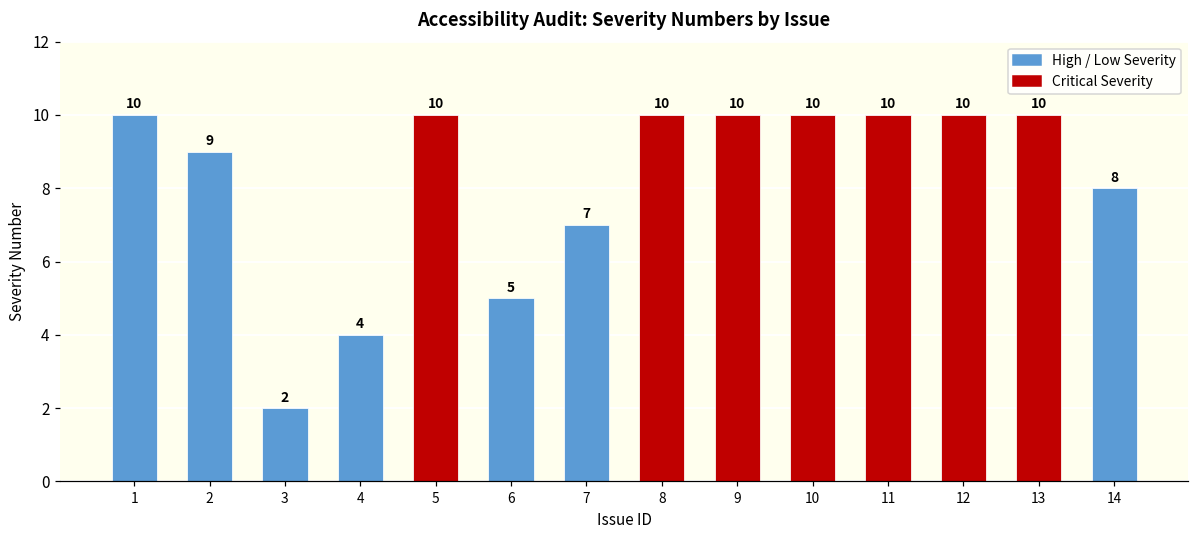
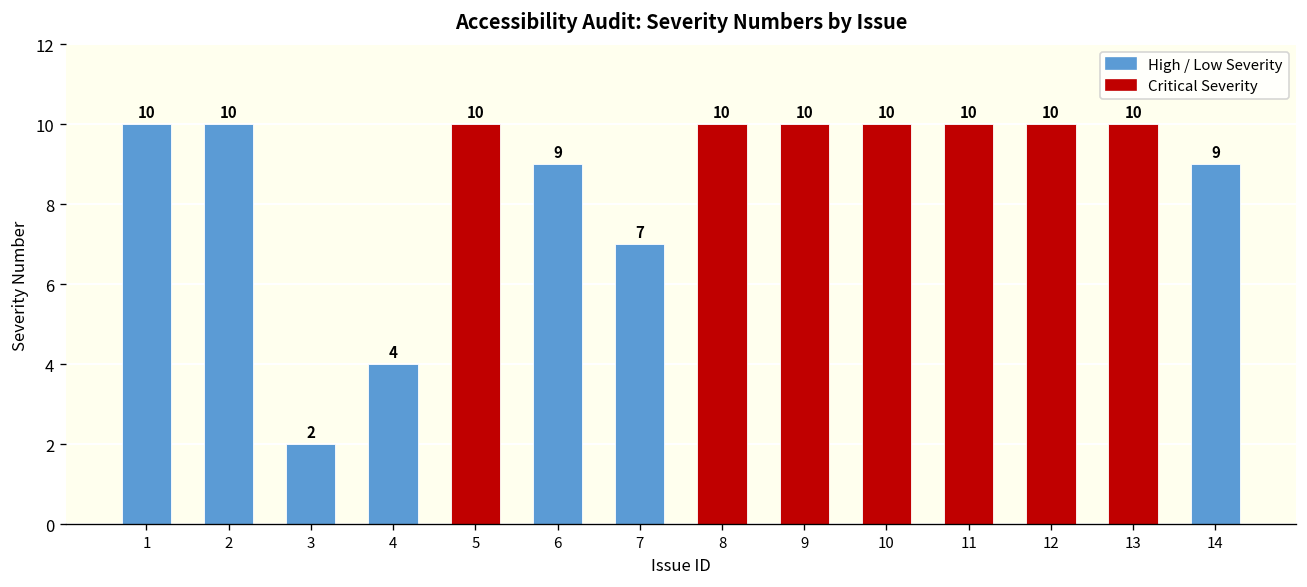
  {
    "1": 10,
-   "2": 9,
+   "2": 10,
    "3": 2,
    "4": 4,
    "5": 10,
-   "6": 5,
+   "6": 9,
    "7": 7,
    "8": 10,
    "9": 10,
    "10": 10,
    "11": 10,
    "12": 10,
    "13": 10,
-   "14": 8
+   "14": 9
  }
